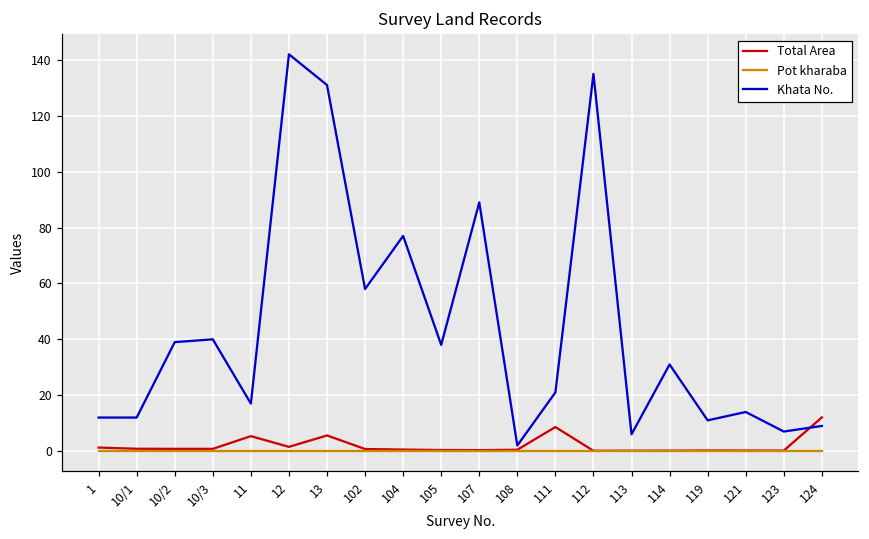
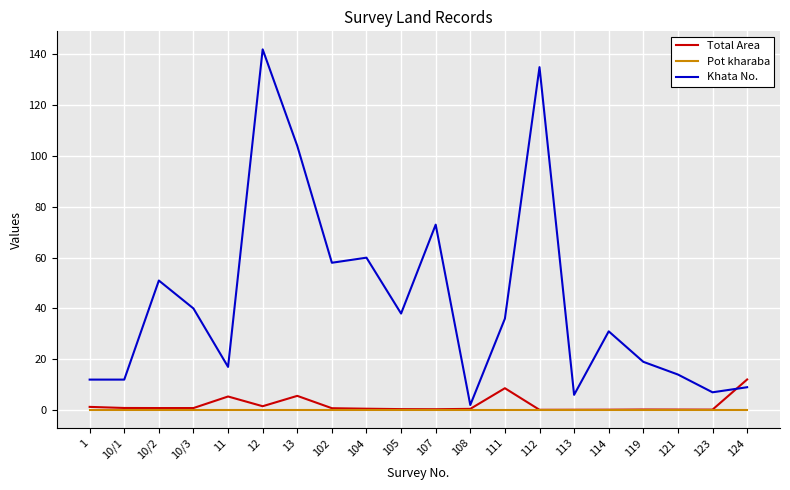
  {
    "Total Area": {
      "1": 1,
      "11": 5,
      "12": 2,
      "13": 6,
      "111": 9,
      "124": 12
    },
    "Pot kharaba": {
      "1": 0,
      "11": 0,
      "12": 0,
      "13": 0,
      "111": 0,
      "124": 0
    },
    "Khata No.": {
      "1": 12,
      "10/1": 12,
-     "10/2": 39,
+     "10/2": 51,
      "10/3": 40,
      "11": 17,
      "12": 142,
-     "13": 131,
+     "13": 104,
      "102": 58,
-     "104": 77,
+     "104": 60,
      "105": 38,
-     "107": 89,
+     "107": 73,
      "108": 2,
-     "111": 21,
+     "111": 36,
      "112": 135,
      "113": 6,
      "114": 31,
-     "119": 11,
+     "119": 19,
      "121": 14,
      "123": 7,
      "124": 9
    }
  }
